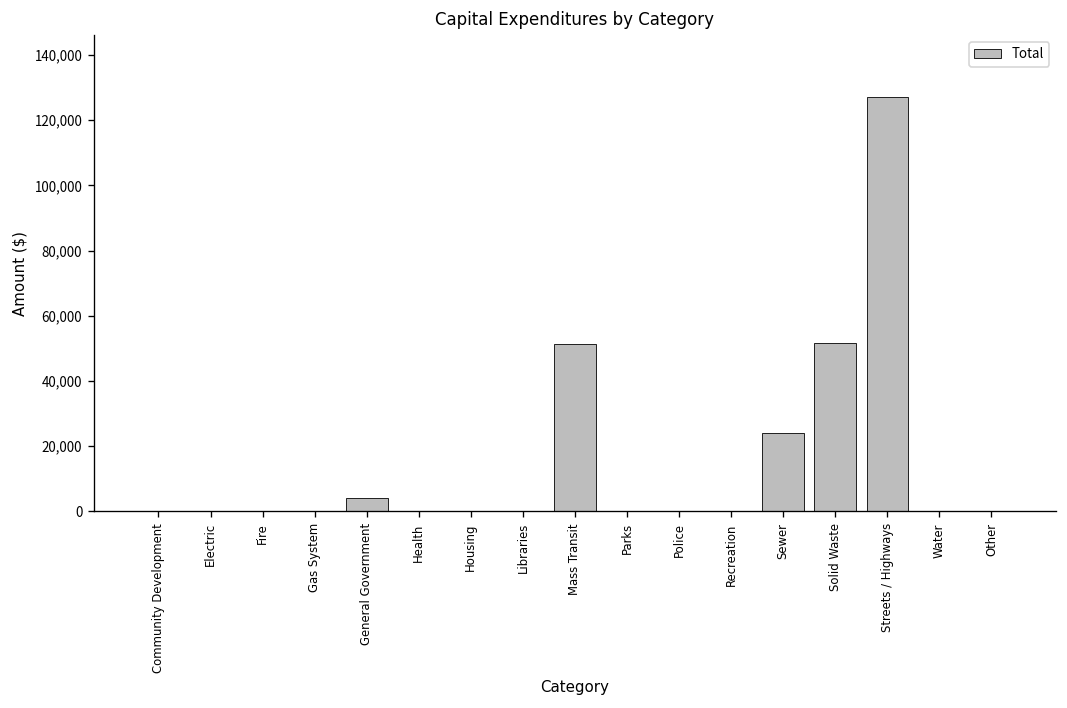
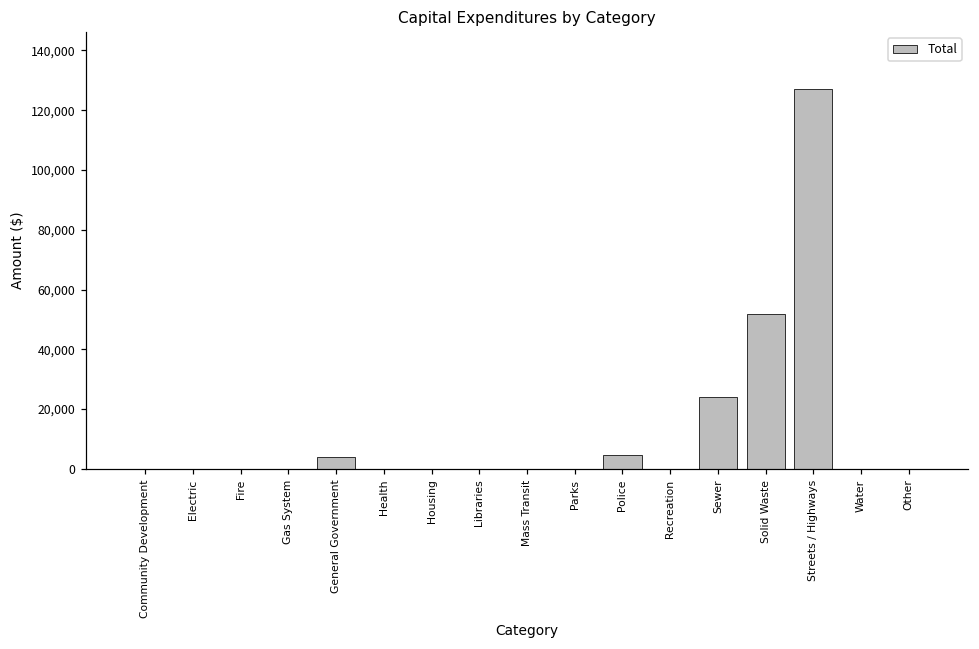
  {
    "Community Development": "0",
    "Electric": "0",
    "Fire": "0",
    "Gas System": "0",
    "General Government": "4,000",
    "Health": "0",
    "Housing": "0",
    "Libraries": "0",
-   "Mass Transit": "51,000",
+   "Mass Transit": "0",
    "Parks": "0",
-   "Police": "0",
+   "Police": "5,000",
    "Recreation": "0",
    "Sewer": "24,000",
    "Solid Waste": "52,000",
    "Streets / Highways": "127,000",
    "Water": "0",
    "Other": "0"
  }
